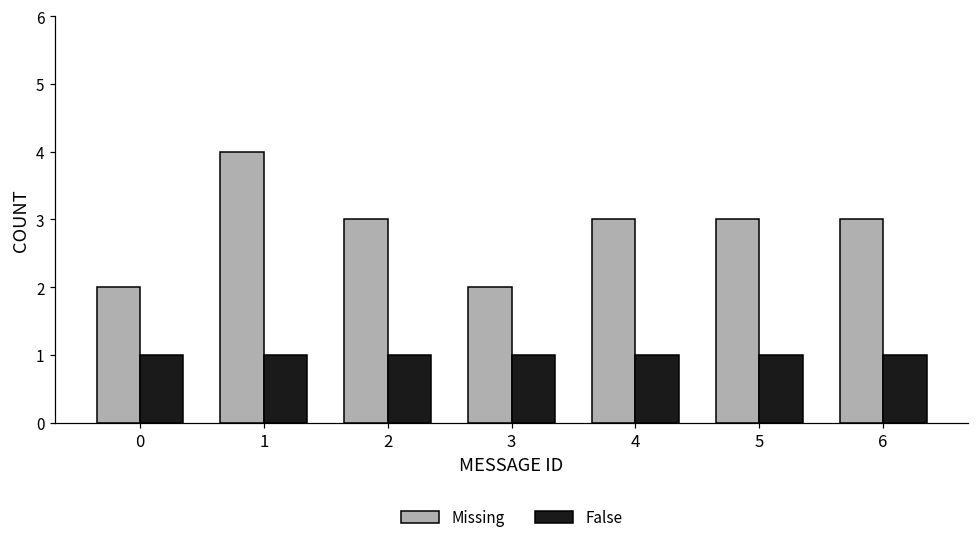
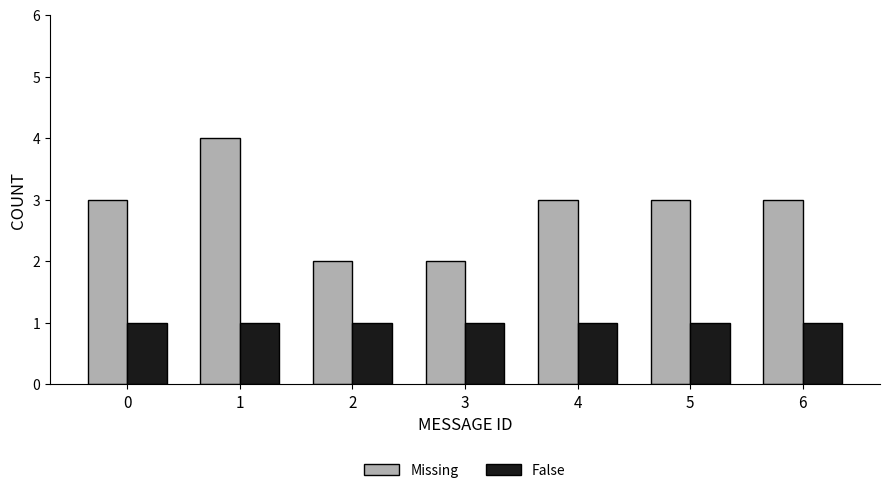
  {
    "Missing": {
-     "0": 2,
+     "0": 3,
      "1": 4,
-     "2": 3,
+     "2": 2,
      "3": 2,
      "4": 3,
      "5": 3,
      "6": 3
    },
    "False": {
      "0": 1,
      "1": 1,
      "2": 1,
      "3": 1,
      "4": 1,
      "5": 1,
      "6": 1
    }
  }
